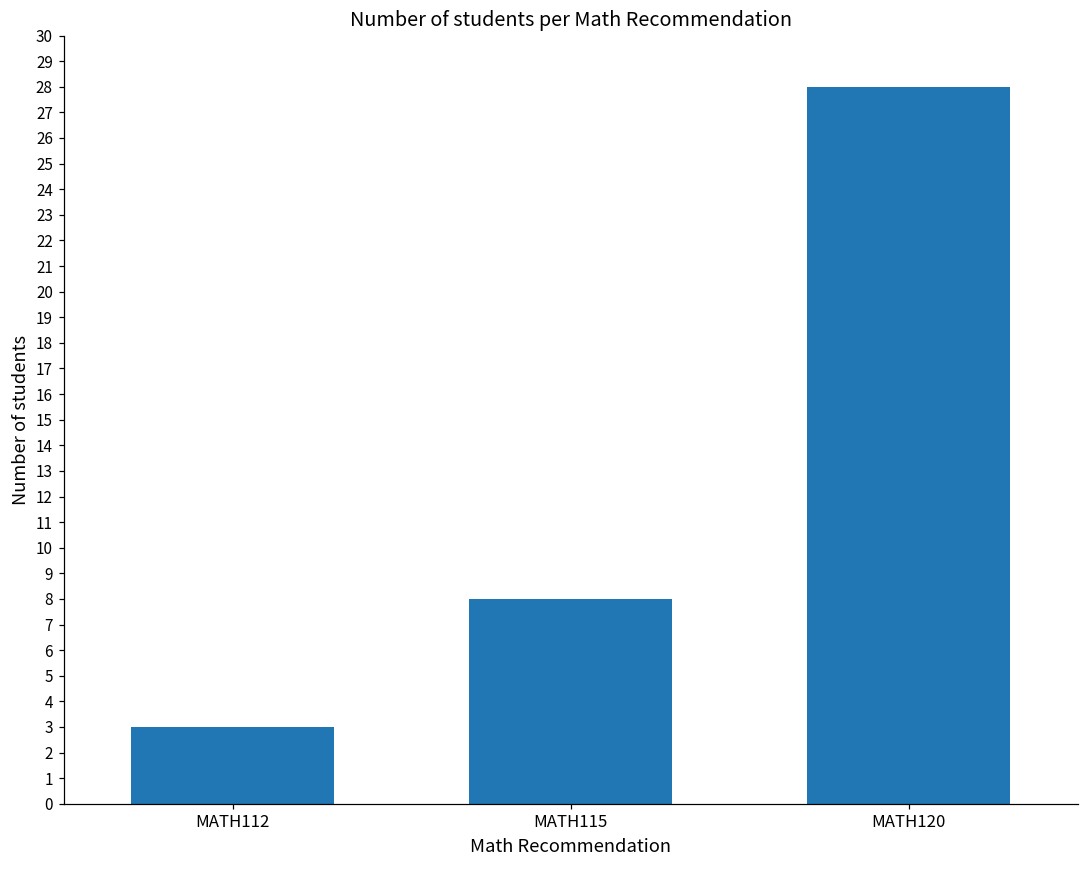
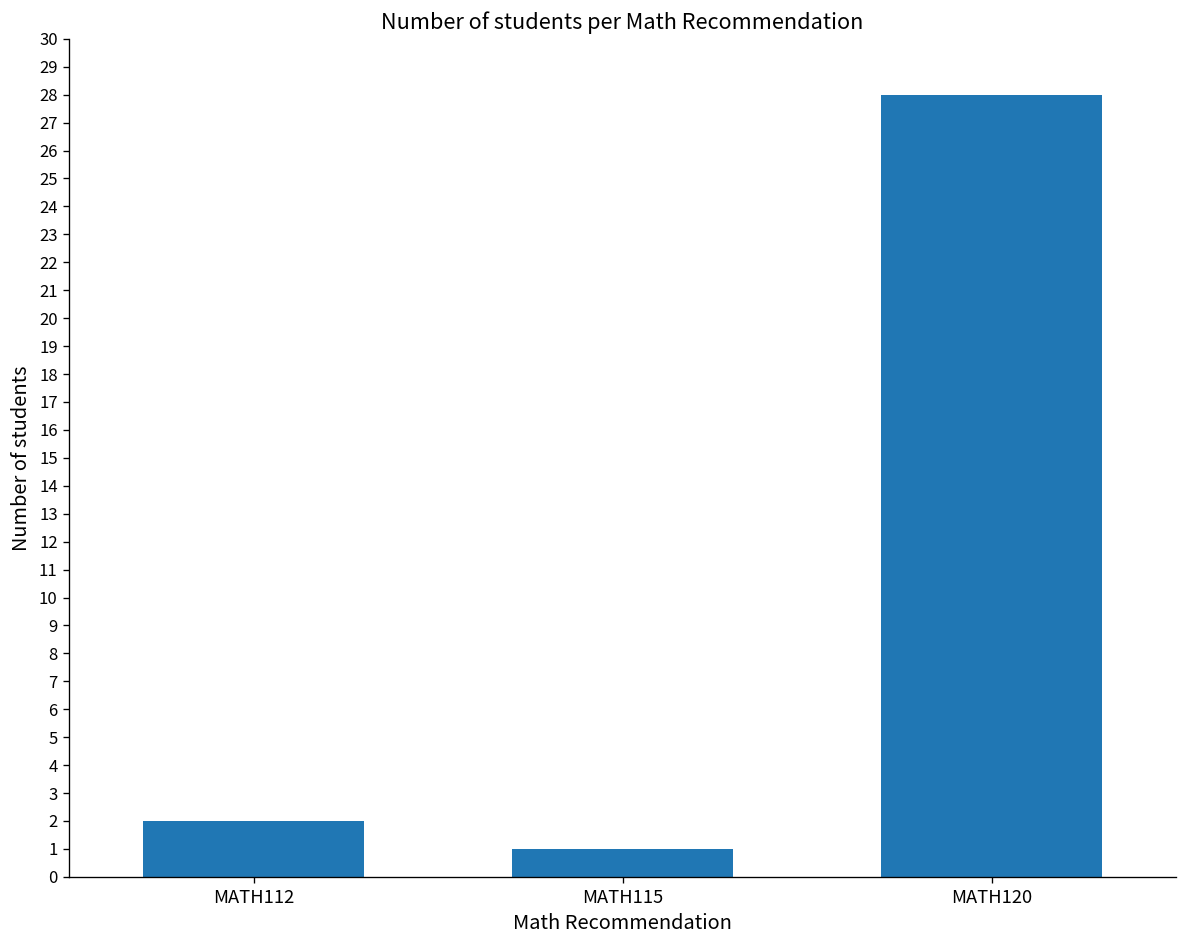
  {
-   "MATH112": 3,
-   "MATH115": 8,
+   "MATH112": 2,
+   "MATH115": 1,
    "MATH120": 28
  }
